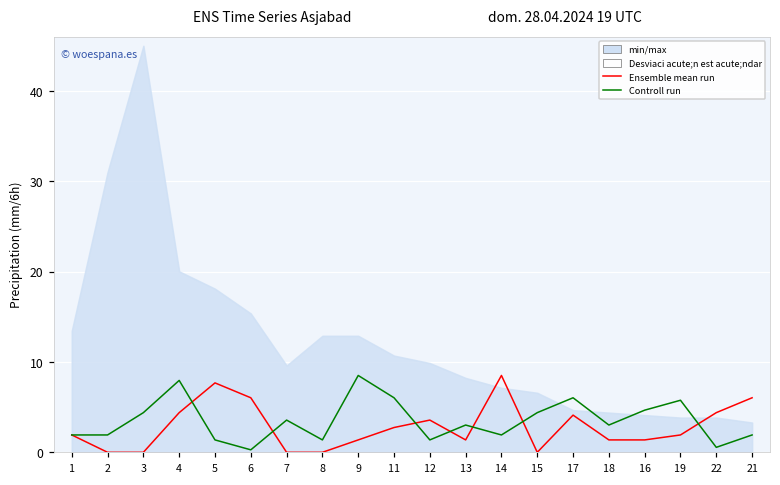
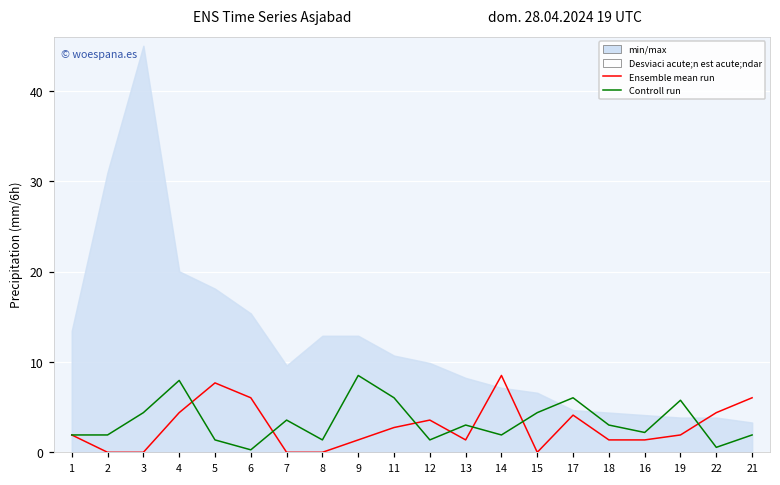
  {
    "min/max": {
      "1": 13,
      "2": 31,
      "3": 45,
      "4": 20,
      "5": 18,
      "6": 15,
      "7": 10,
      "8": 13,
      "9": 13,
      "11": 11,
      "12": 10,
      "13": 8,
      "14": 7,
      "15": 7,
      "17": 5,
      "18": 4,
      "16": 4,
      "19": 4,
      "22": 4,
      "21": 3
    },
    "Ensemble mean run": {
      "2": 0,
      "3": 0,
      "4": 4,
      "5": 8,
      "6": 6,
      "7": 0,
      "8": 0,
      "9": 1,
      "11": 3,
      "12": 4,
      "13": 1,
      "14": 9,
      "15": 0,
      "17": 4,
      "18": 1,
      "16": 1,
      "19": 2,
      "22": 4,
      "21": 6
    },
    "Controll run": {
      "2": 2,
      "3": 4,
      "4": 8,
      "5": 1,
      "6": 0,
      "7": 4,
      "8": 1,
      "9": 9,
      "11": 6,
      "12": 1,
      "13": 3,
      "14": 2,
      "15": 4,
      "17": 6,
      "18": 3,
-     "16": 5,
+     "16": 2,
      "19": 6,
      "22": 1,
      "21": 2
    }
  }
